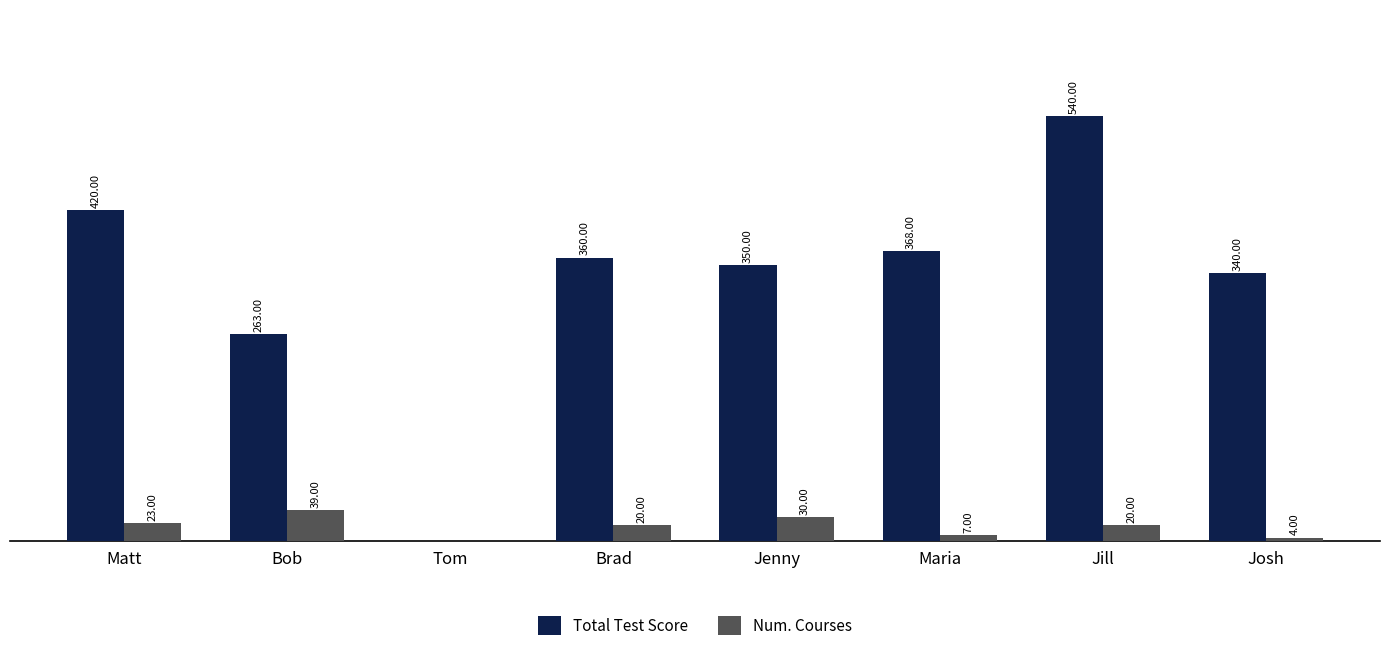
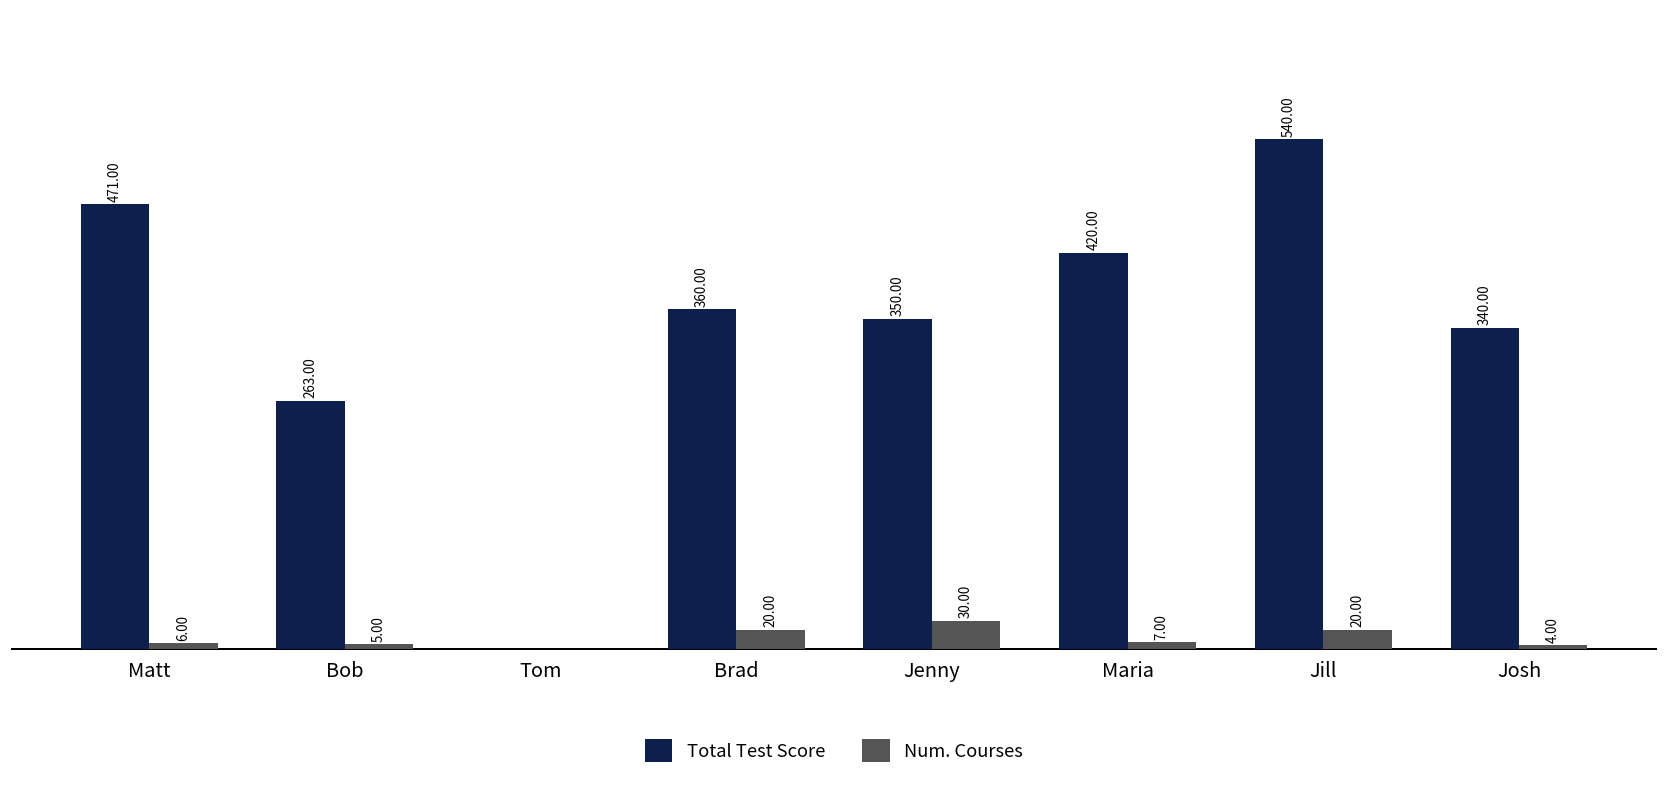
  {
    "Total Test Score": {
-     "Matt": 420.00,
+     "Matt": 471.00,
      "Bob": 263.00,
      "Brad": 360.00,
      "Jenny": 350.00,
-     "Maria": 368.00,
+     "Maria": 420.00,
      "Jill": 540.00,
      "Josh": 340.00
    },
    "Num. Courses": {
-     "Matt": 23.00,
-     "Bob": 39.00,
+     "Matt": 6.00,
+     "Bob": 5.00,
      "Brad": 20.00,
      "Jenny": 30.00,
      "Maria": 7.00,
      "Jill": 20.00,
      "Josh": 4.00
    }
  }
